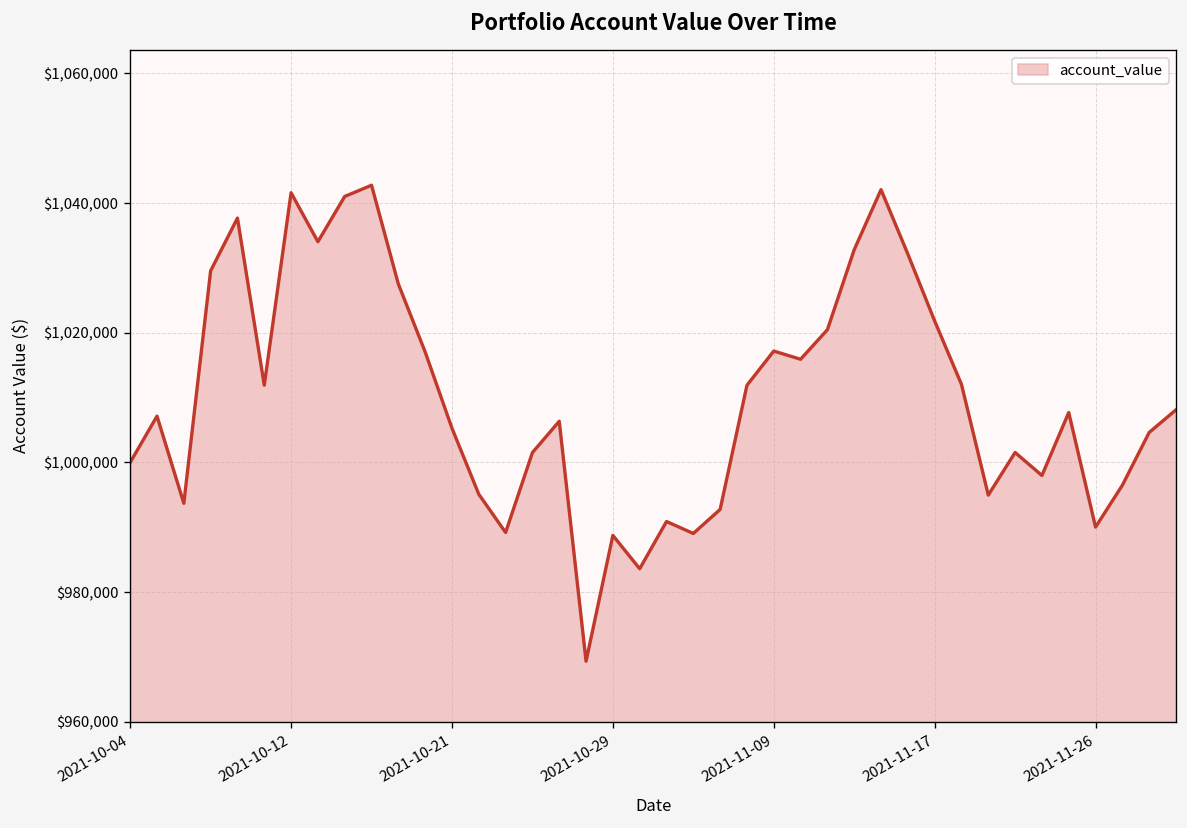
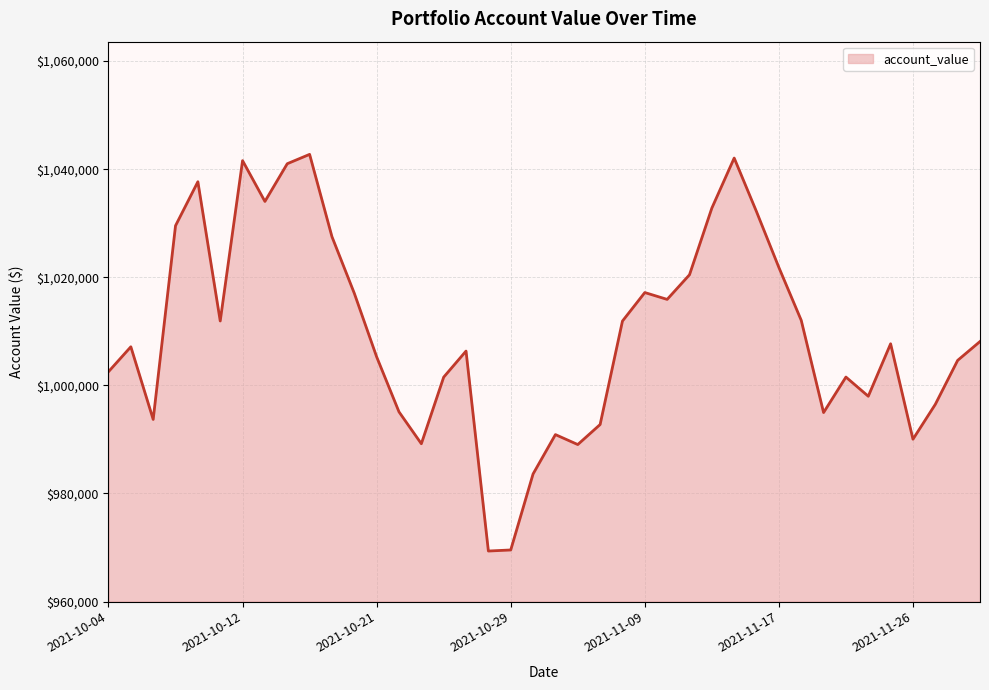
  {
-   "2021-10-04": "$1,000,000",
+   "2021-10-04": "$1,003,000",
    "2021-10-12": "$1,042,000",
    "2021-10-21": "$1,005,000",
-   "2021-10-29": "$989,000",
+   "2021-10-29": "$970,000",
    "2021-11-09": "$1,017,000",
    "2021-11-17": "$1,022,000",
    "2021-11-26": "$990,000"
  }
